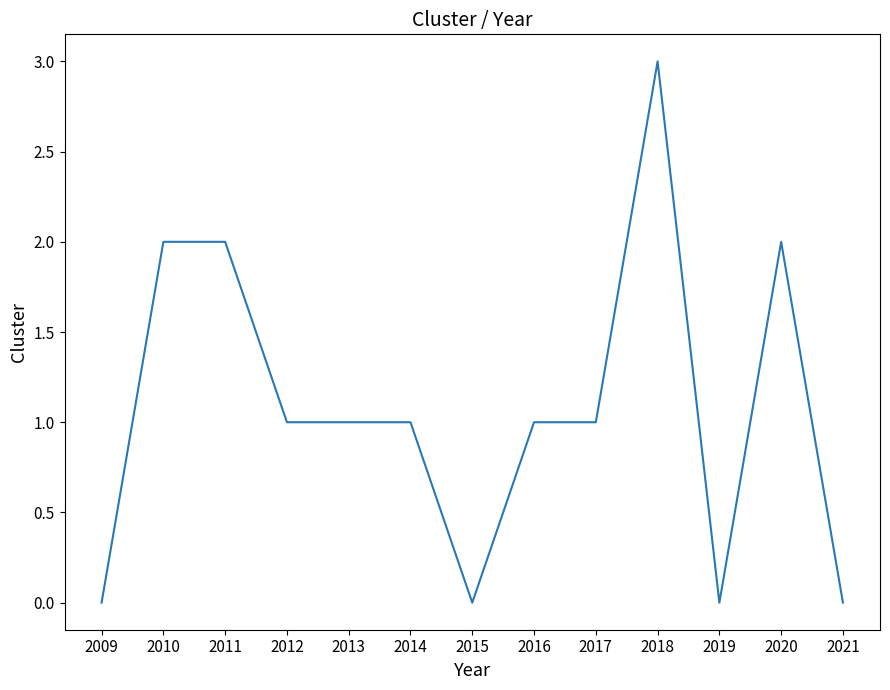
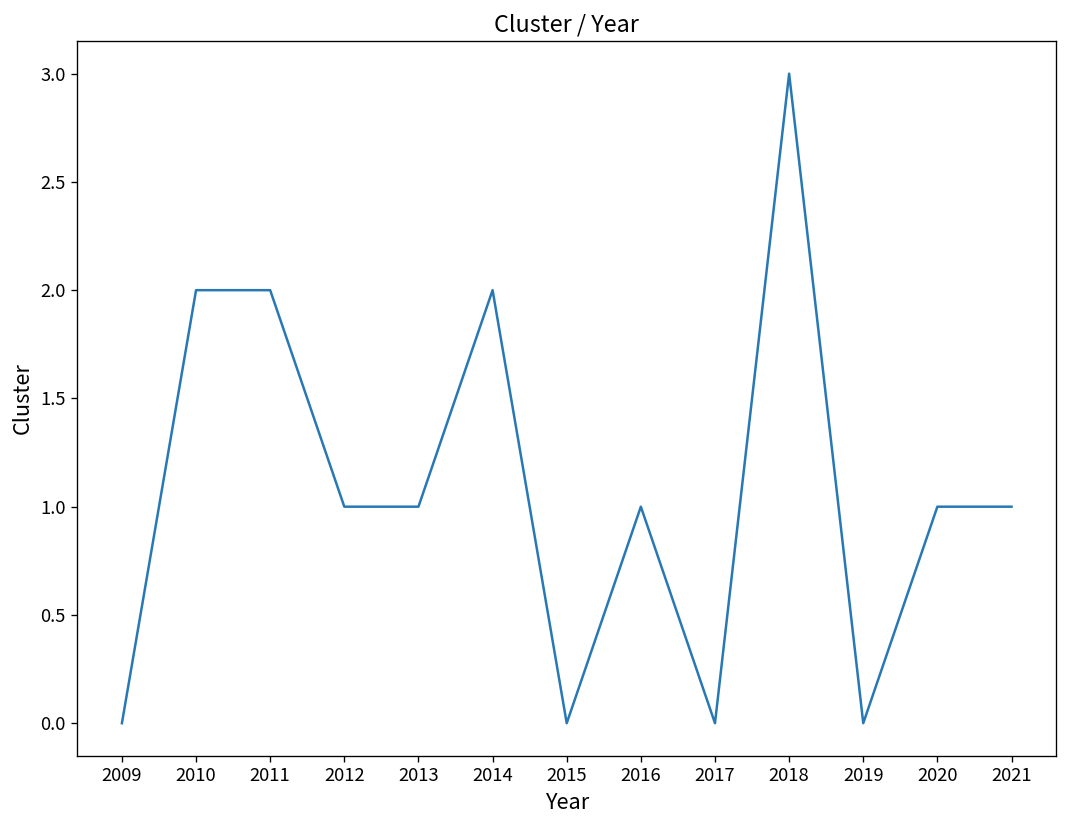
  {
    "2009": 0,
    "2010": 2,
    "2011": 2,
    "2012": 1,
    "2013": 1,
-   "2014": 1,
+   "2014": 2,
    "2015": 0,
    "2016": 1,
-   "2017": 1,
+   "2017": 0,
    "2018": 3,
    "2019": 0,
-   "2020": 2,
-   "2021": 0
+   "2020": 1,
+   "2021": 1
  }
